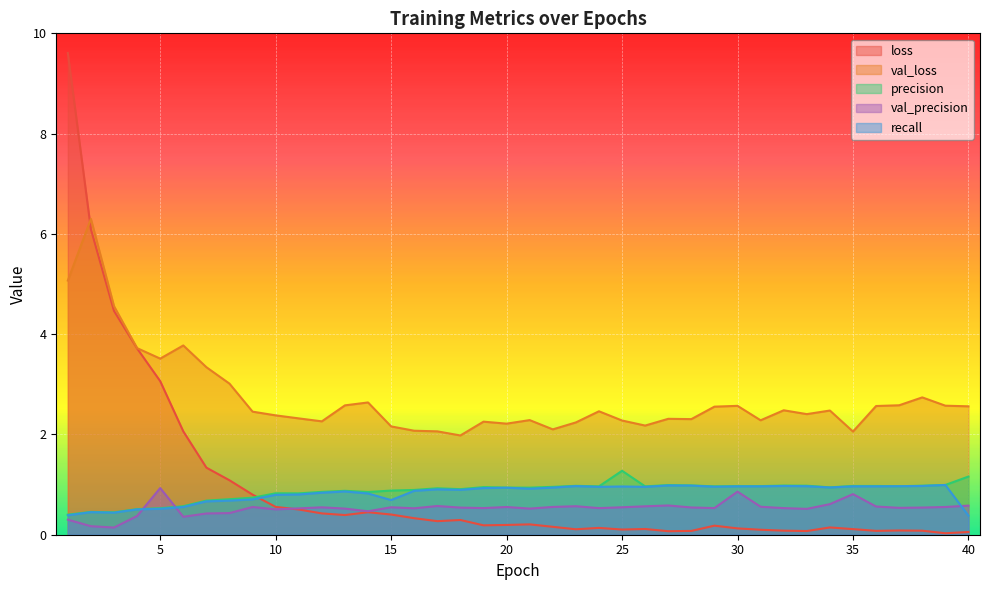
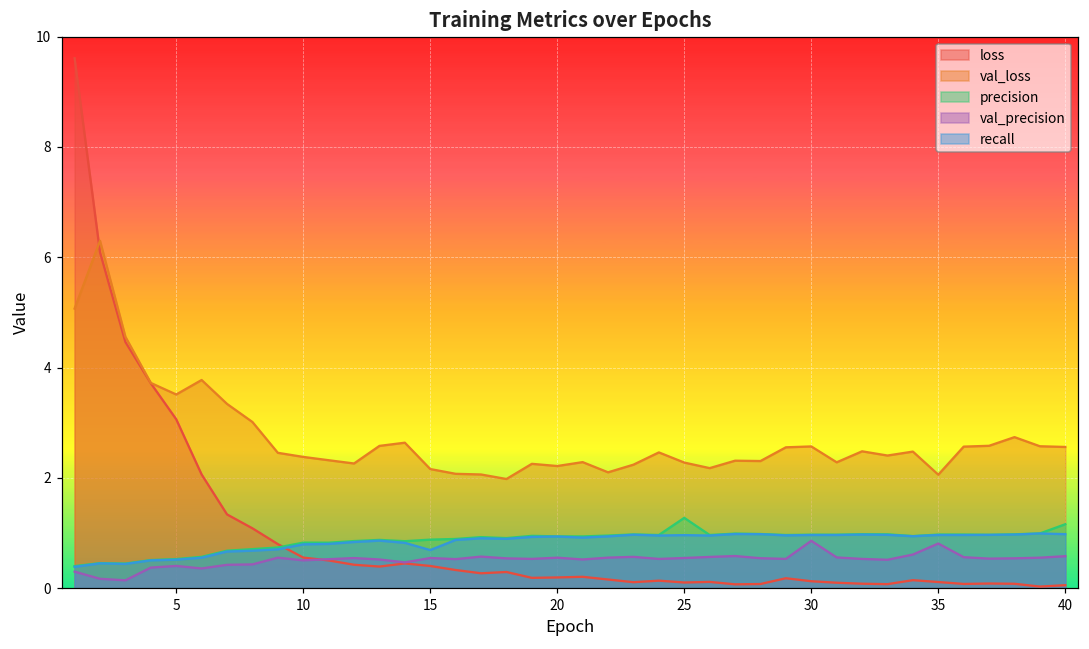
  {
    "precision": {
      "15": 0.9,
      "25": 1.3,
      "40": 1.2
    },
    "val_precision": {
-     "5": 0.9,
+     "5": 0.4,
      "15": 0.5,
      "20": 0.6,
      "25": 0.5,
      "30": 0.9,
      "35": 0.8,
      "40": 0.6
    },
    "recall": {
      "15": 0.7,
      "25": 1.0,
-     "40": 0.4
+     "40": 1.0
    }
  }
